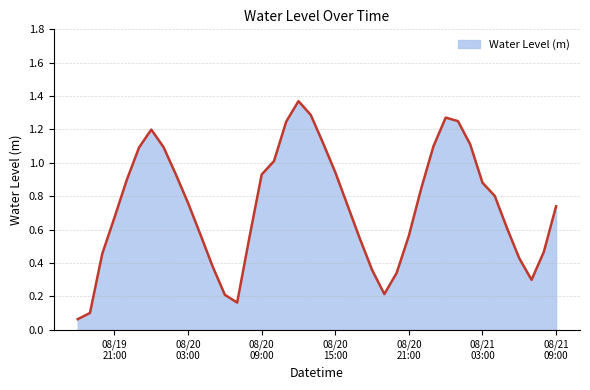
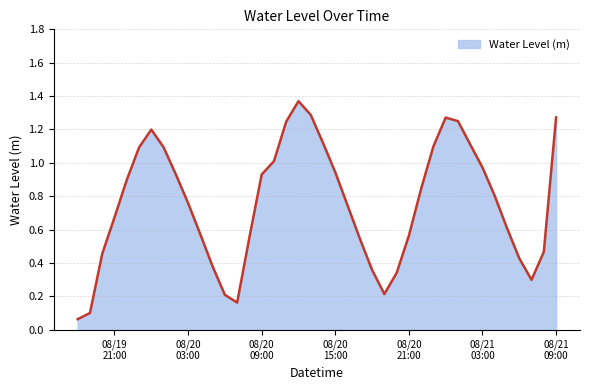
  {
    "08/19 21:00": 0.67,
    "08/20 03:00": 0.76,
    "08/20 09:00": 0.93,
    "08/20 15:00": 0.94,
    "08/20 21:00": 0.56,
-   "08/21 03:00": 0.88,
-   "08/21 09:00": 0.74
+   "08/21 03:00": 0.97,
+   "08/21 09:00": 1.27
  }
